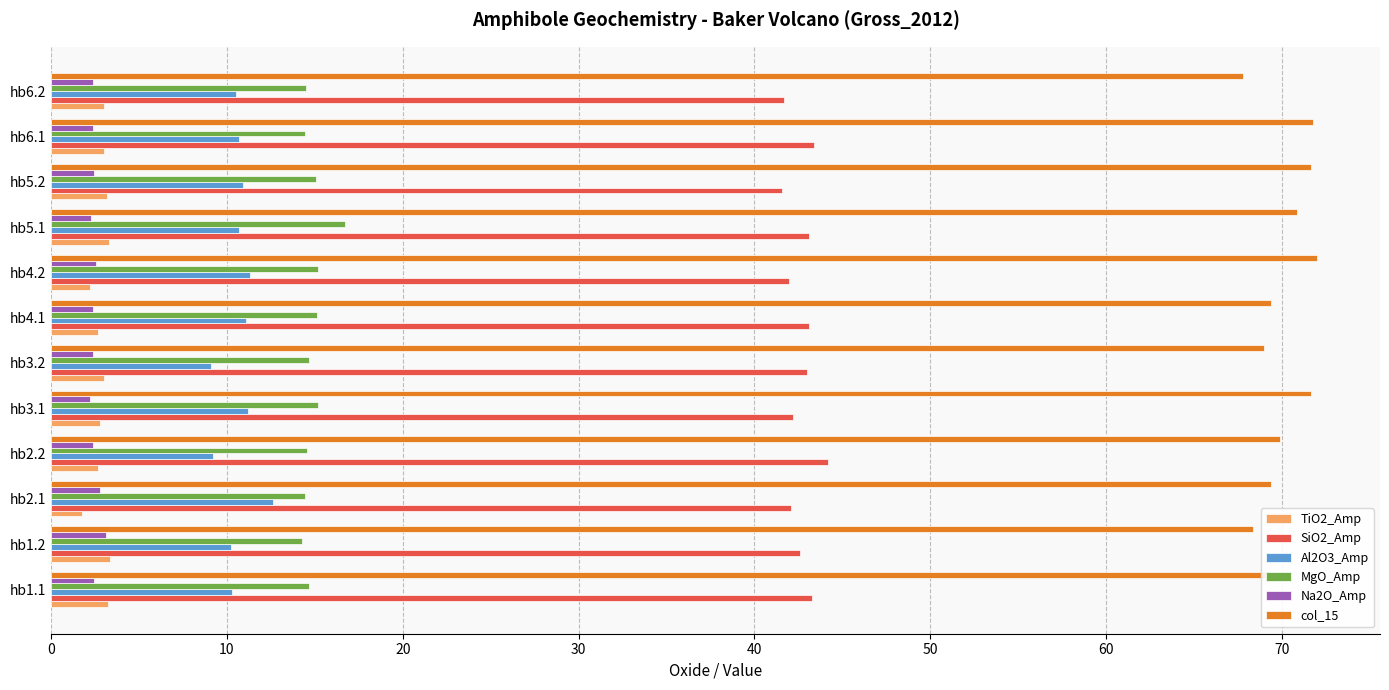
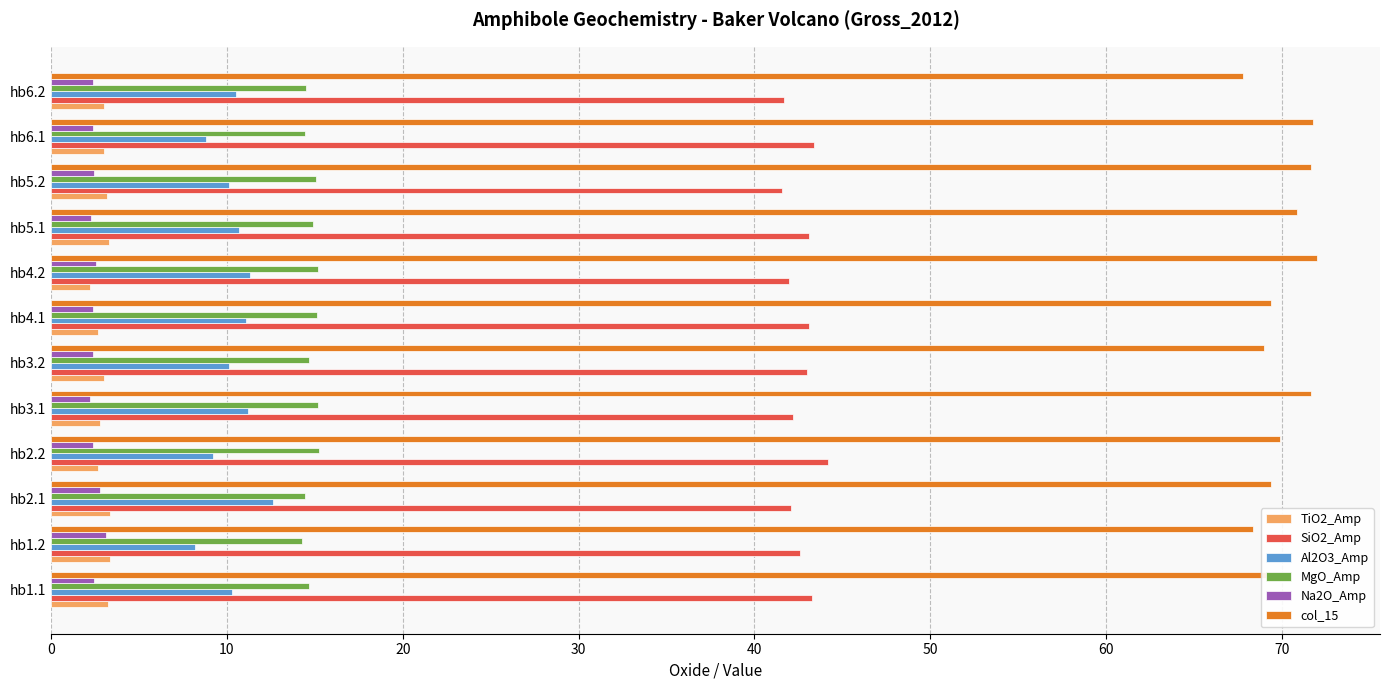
  {
    "TiO2_Amp": {
      "hb6.2": 3.0,
      "hb6.1": 3.0,
      "hb5.2": 3.2,
      "hb5.1": 3.3,
      "hb4.2": 2.2,
      "hb4.1": 2.7,
      "hb3.2": 3.0,
      "hb3.1": 2.8,
      "hb2.2": 2.7,
-     "hb2.1": 1.8,
+     "hb2.1": 3.4,
      "hb1.2": 3.3,
      "hb1.1": 3.2
    },
    "Al2O3_Amp": {
      "hb6.2": 10.5,
-     "hb6.1": 10.7,
-     "hb5.2": 10.9,
+     "hb6.1": 8.8,
+     "hb5.2": 10.1,
      "hb5.1": 10.7,
      "hb4.2": 11.3,
      "hb4.1": 11.1,
-     "hb3.2": 9.1,
+     "hb3.2": 10.1,
      "hb3.1": 11.2,
      "hb2.2": 9.2,
      "hb2.1": 12.6,
-     "hb1.2": 10.2,
+     "hb1.2": 8.2,
      "hb1.1": 10.3
    },
    "MgO_Amp": {
      "hb6.2": 14.5,
      "hb6.1": 14.5,
      "hb5.2": 15.1,
-     "hb5.1": 16.7,
+     "hb5.1": 14.9,
      "hb4.2": 15.2,
      "hb4.1": 15.1,
      "hb3.2": 14.6,
      "hb3.1": 15.2,
-     "hb2.2": 14.6,
+     "hb2.2": 15.2,
      "hb2.1": 14.4,
      "hb1.2": 14.3,
      "hb1.1": 14.6
    },
    "Na2O_Amp": {
      "hb6.2": 2.4,
      "hb6.1": 2.4,
      "hb5.2": 2.5,
      "hb5.1": 2.3,
      "hb4.2": 2.5,
      "hb4.1": 2.4,
      "hb3.2": 2.4,
      "hb3.1": 2.2,
      "hb2.2": 2.4,
      "hb2.1": 2.8,
      "hb1.2": 3.1,
      "hb1.1": 2.4
    }
  }
